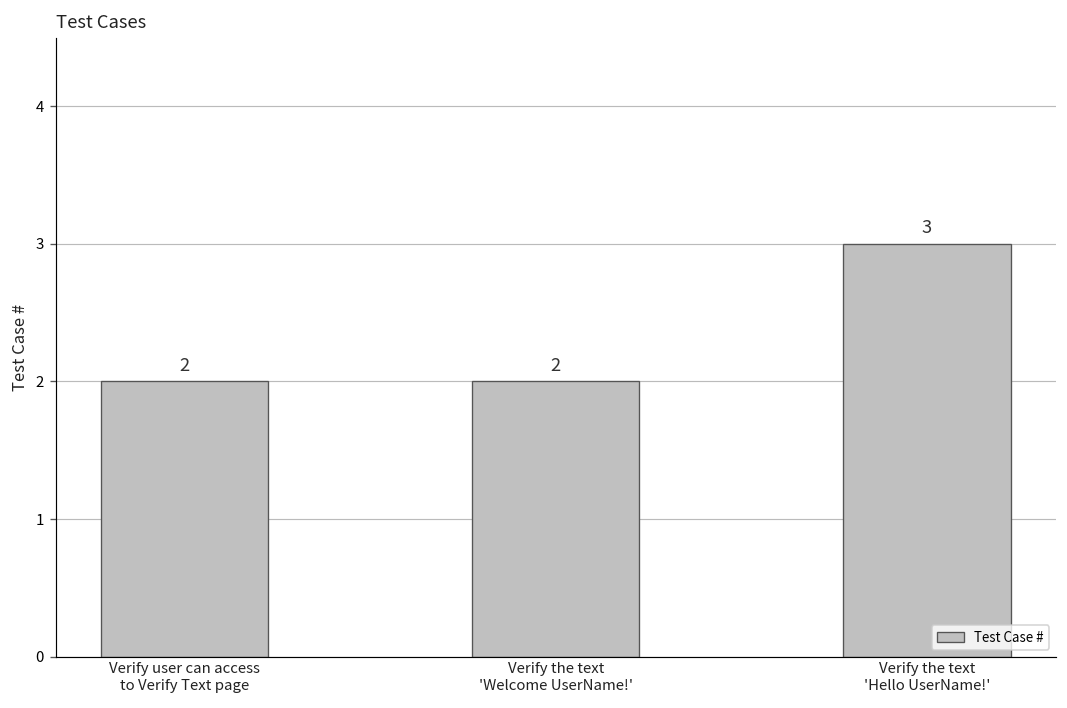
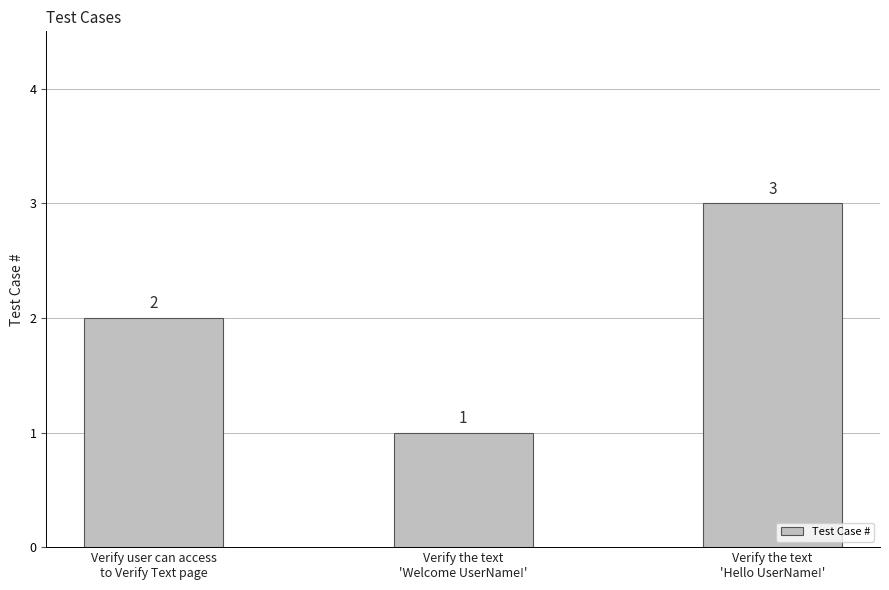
  {
    "Verify user can access to Verify Text page": 2,
-   "Verify the text 'Welcome UserName!'": 2,
+   "Verify the text 'Welcome UserName!'": 1,
    "Verify the text 'Hello UserName!'": 3
  }
